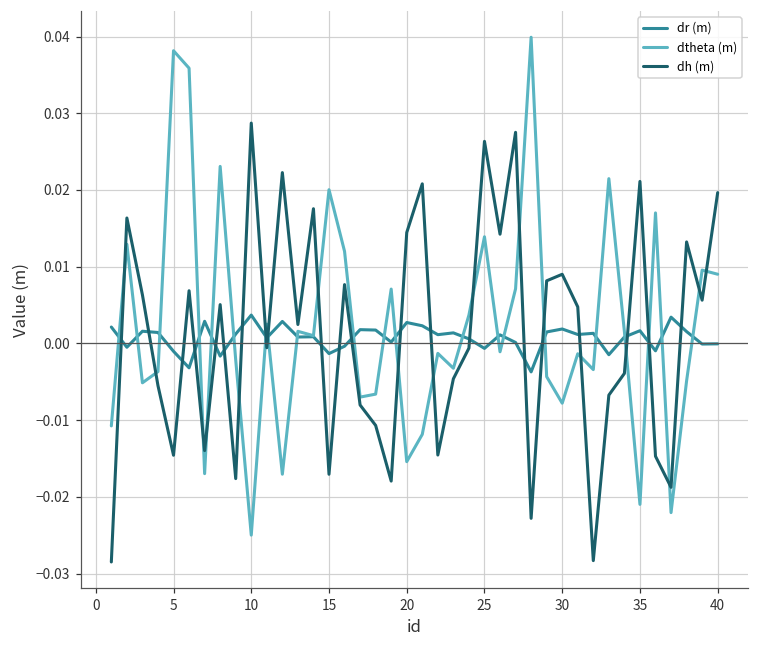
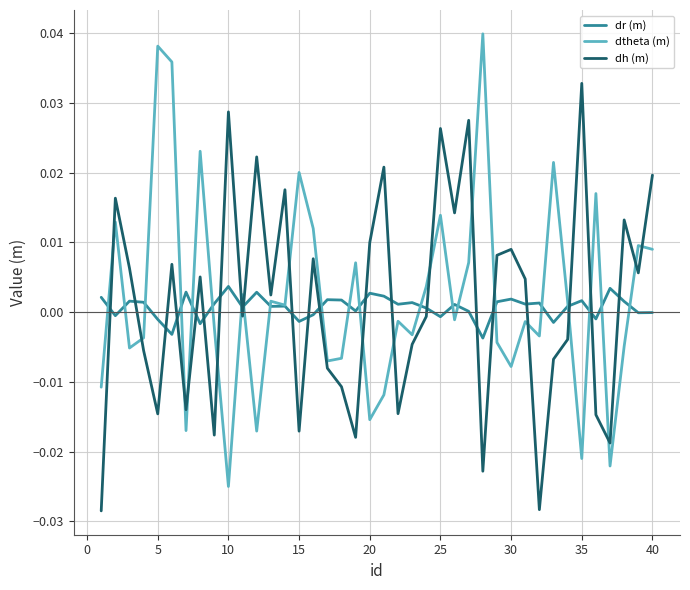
  {
    "dr (m)": {
      "5": -0.001,
      "10": 0.004,
      "15": -0.001,
      "20": 0.003,
      "25": -0.001,
      "30": 0.002,
      "35": 0.002,
      "40": 0.000
    },
    "dtheta (m)": {
      "5": 0.038,
      "10": -0.025,
      "15": 0.020,
      "20": -0.015,
      "25": 0.014,
      "30": -0.008,
      "35": -0.021,
      "40": 0.009
    },
    "dh (m)": {
      "5": -0.015,
      "10": 0.029,
      "15": -0.017,
-     "20": 0.014,
+     "20": 0.010,
      "25": 0.026,
      "30": 0.009,
-     "35": 0.021,
+     "35": 0.033,
      "40": 0.020
    }
  }
